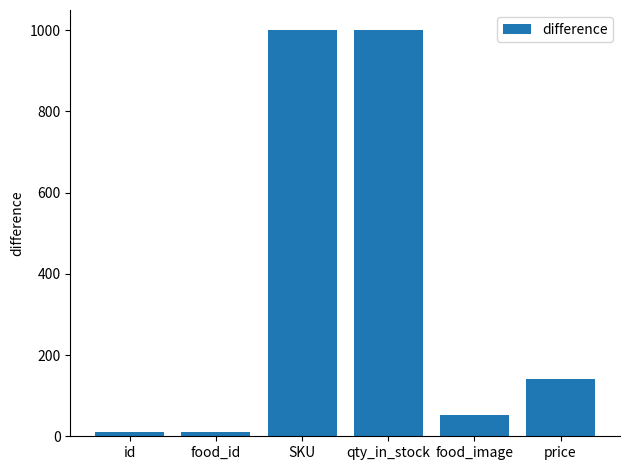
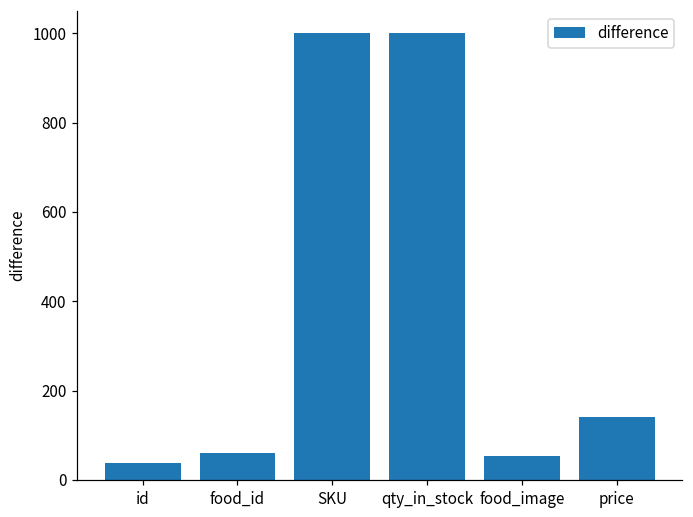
  {
-   "id": 10,
-   "food_id": 10,
+   "id": 40,
+   "food_id": 60,
    "SKU": 1000,
    "qty_in_stock": 1000,
    "food_image": 50,
    "price": 140
  }
